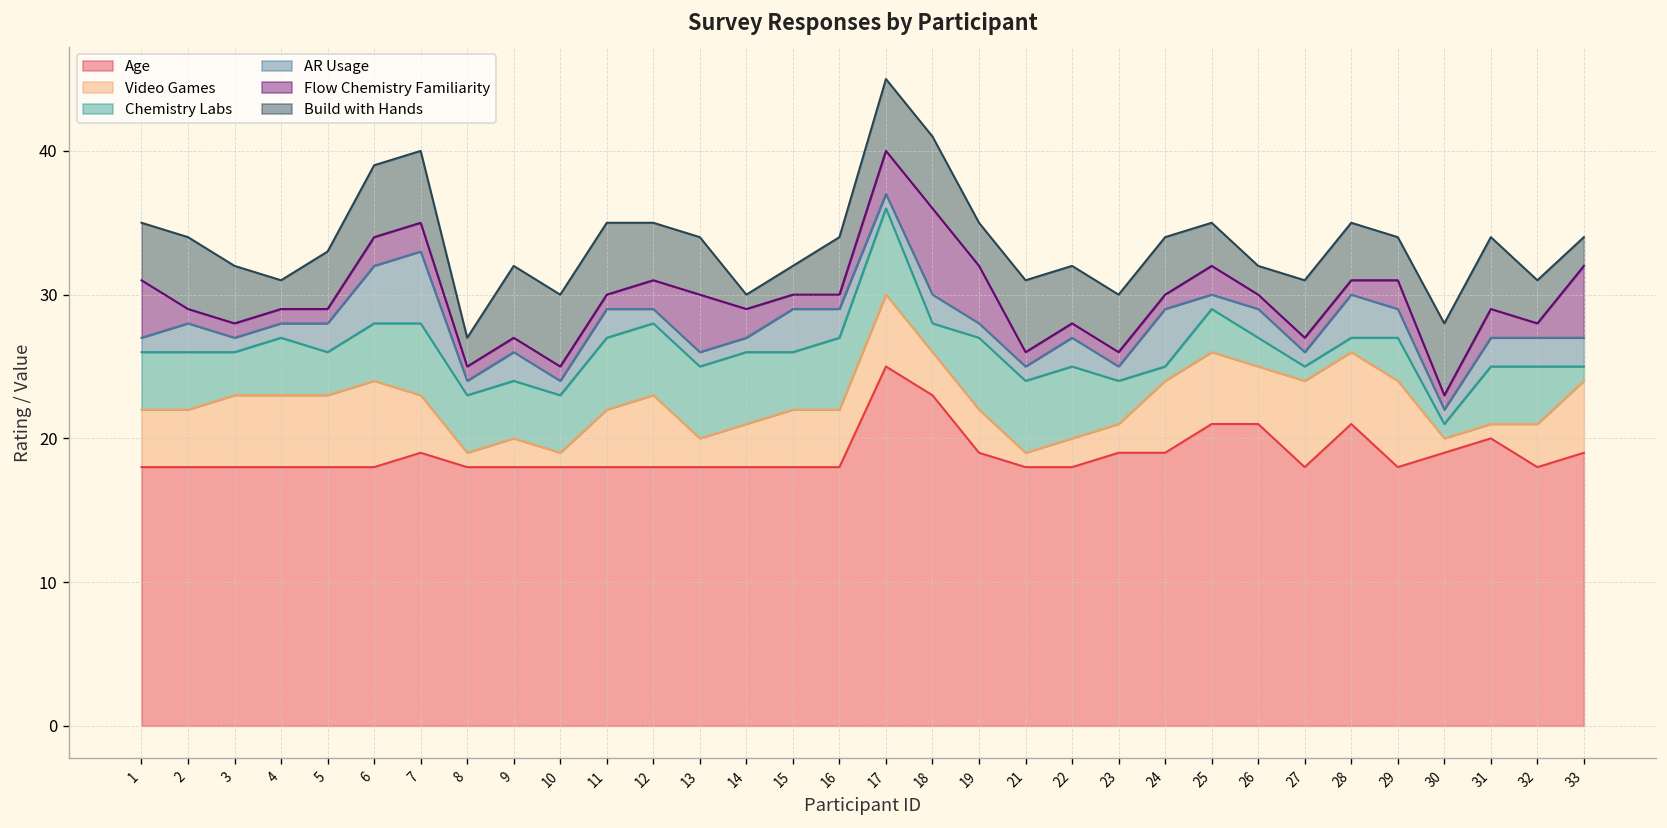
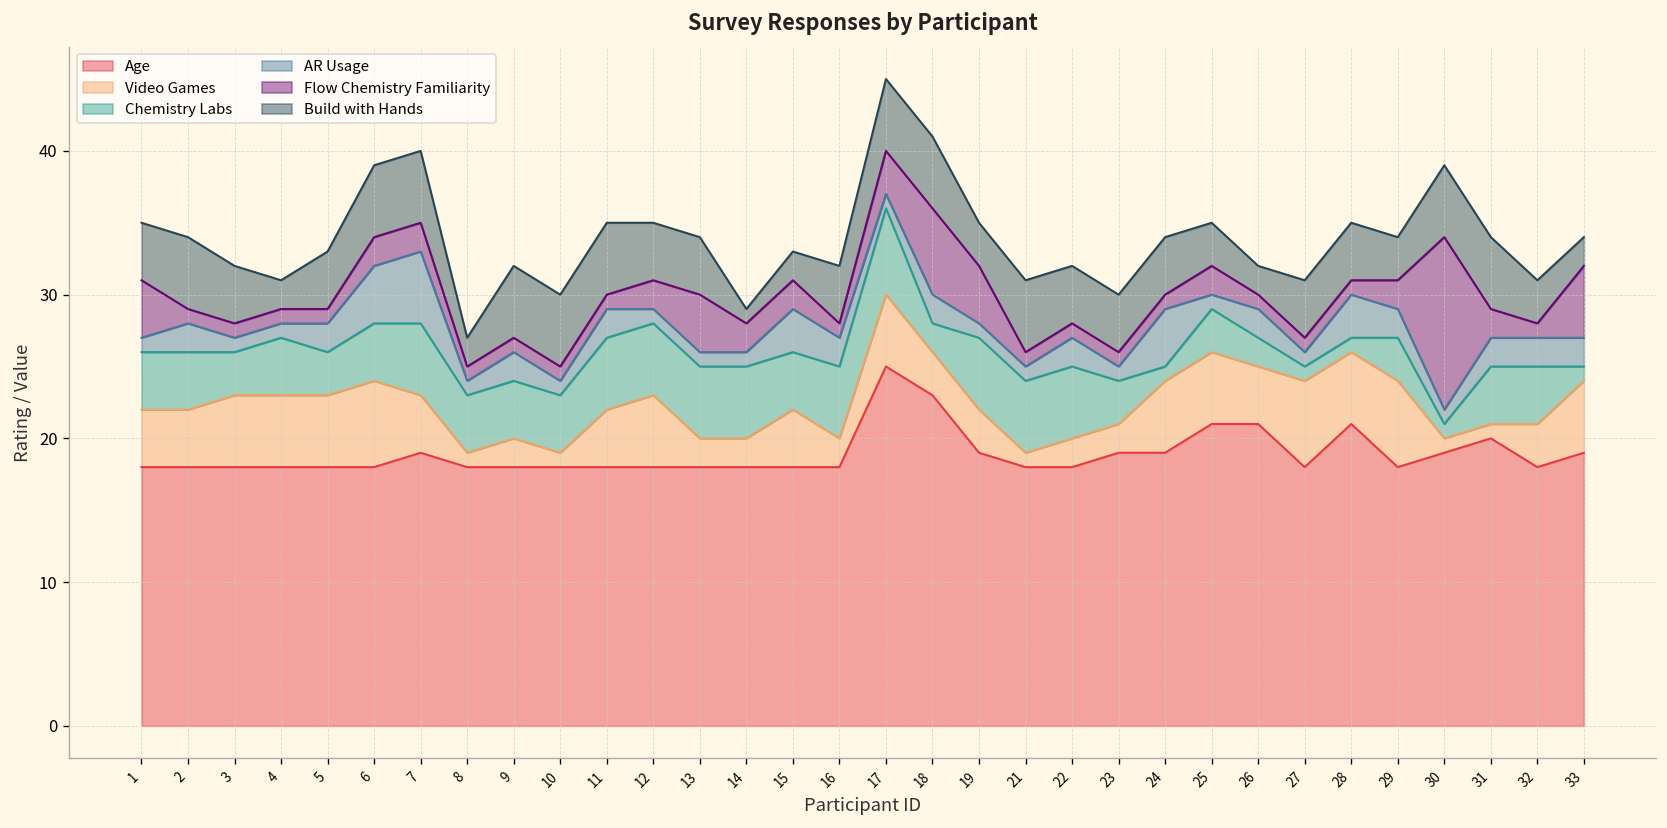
  {
    "Age": {
      "1": 18,
      "2": 18,
      "3": 18,
      "4": 18,
      "5": 18,
      "6": 18,
      "7": 19,
      "8": 18,
      "9": 18,
      "10": 18,
      "11": 18,
      "12": 18,
      "13": 18,
      "14": 18,
      "15": 18,
      "16": 18,
      "17": 25,
      "18": 23,
      "19": 19,
      "21": 18,
      "22": 18,
      "23": 19,
      "24": 19,
      "25": 21,
      "26": 21,
      "27": 18,
      "28": 21,
      "29": 18,
      "30": 19,
      "31": 20,
      "32": 18,
      "33": 19
    },
    "Video Games": {
      "1": 4,
      "2": 4,
      "3": 5,
      "4": 5,
      "5": 5,
      "6": 6,
      "7": 4,
      "8": 1,
      "9": 2,
      "10": 1,
      "11": 4,
      "12": 5,
      "13": 2,
-     "14": 3,
+     "14": 2,
      "15": 4,
-     "16": 4,
+     "16": 2,
      "17": 5,
      "18": 3,
      "19": 3,
      "21": 1,
      "22": 2,
      "23": 2,
      "24": 5,
      "25": 5,
      "26": 4,
      "27": 6,
      "28": 5,
      "29": 6,
      "30": 1,
      "31": 1,
      "32": 3,
      "33": 5
    },
    "Flow Chemistry Familiarity": {
      "1": 4,
      "2": 1,
      "3": 1,
      "4": 1,
      "5": 1,
      "6": 2,
      "7": 2,
      "8": 1,
      "9": 1,
      "10": 1,
      "11": 1,
      "12": 2,
      "13": 4,
      "14": 2,
-     "15": 1,
+     "15": 2,
      "16": 1,
      "17": 3,
      "18": 6,
      "19": 4,
      "21": 1,
      "22": 1,
      "23": 1,
      "24": 1,
      "25": 2,
      "26": 1,
      "27": 1,
      "28": 1,
      "29": 2,
-     "30": 1,
+     "30": 12,
      "31": 2,
      "32": 1,
      "33": 5
    },
    "Build with Hands": {
      "1": 4,
      "2": 5,
      "3": 4,
      "4": 2,
      "5": 4,
      "6": 5,
      "7": 5,
      "8": 2,
      "9": 5,
      "10": 5,
      "11": 5,
      "12": 4,
      "13": 4,
      "14": 1,
      "15": 2,
      "16": 4,
      "17": 5,
      "18": 5,
      "19": 3,
      "21": 5,
      "22": 4,
      "23": 4,
      "24": 4,
      "25": 3,
      "26": 2,
      "27": 4,
      "28": 4,
      "29": 3,
      "30": 5,
      "31": 5,
      "32": 3,
      "33": 2
    }
  }
